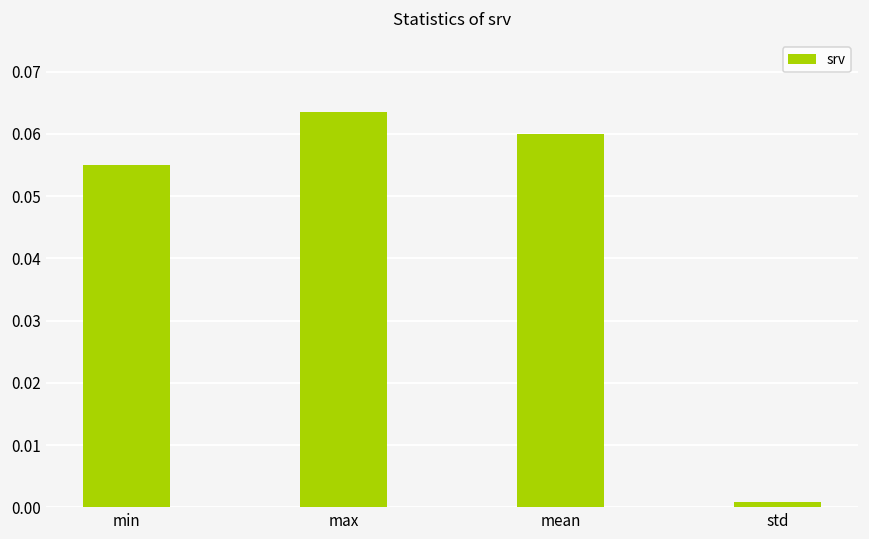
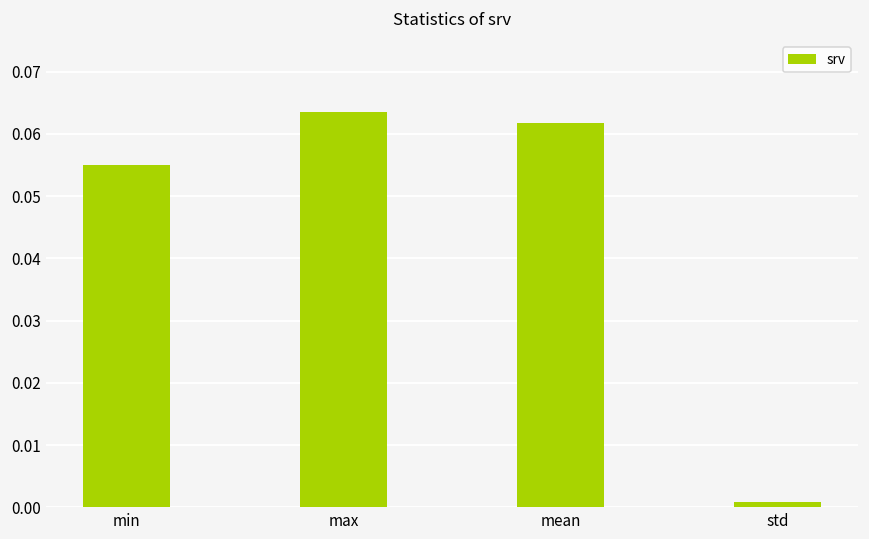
  {
    "min": 0.055,
    "max": 0.063,
-   "mean": 0.060,
+   "mean": 0.062,
    "std": 0.001
  }
